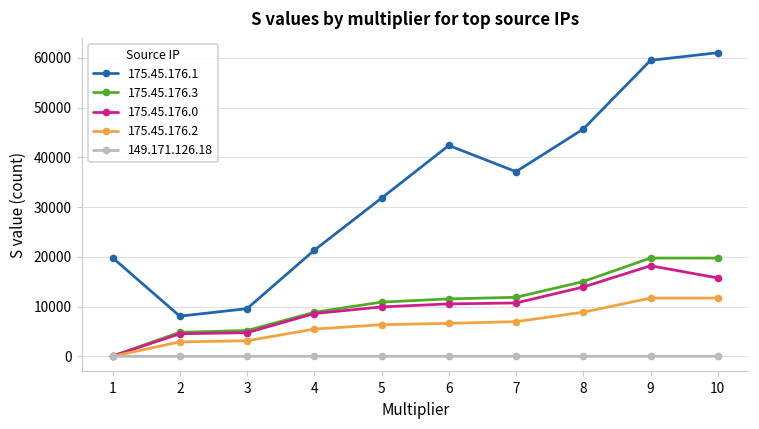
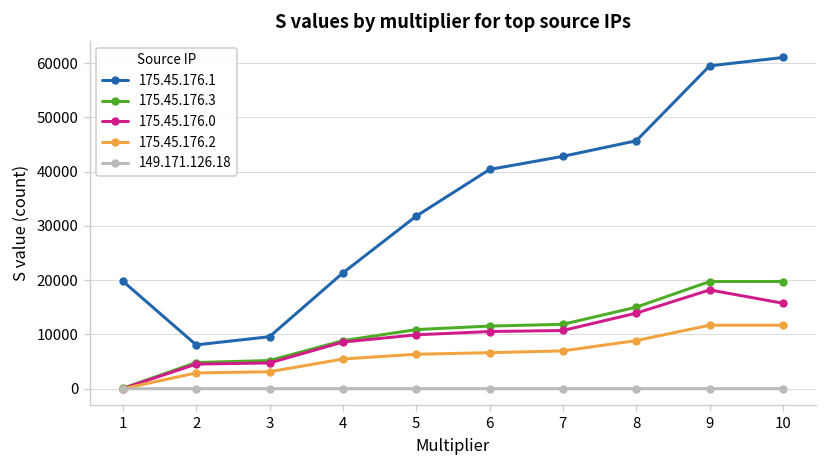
  {
    "175.45.176.1": {
      "1": 20000,
      "2": 8000,
      "3": 10000,
      "4": 21000,
      "5": 32000,
-     "6": 42000,
-     "7": 37000,
+     "6": 40000,
+     "7": 43000,
      "8": 46000,
      "9": 59000,
      "10": 61000
    },
    "175.45.176.3": {
      "5": 11000,
      "6": 12000,
      "7": 12000,
      "8": 15000,
      "9": 20000,
      "10": 20000
    },
    "175.45.176.0": {
      "5": 10000,
      "6": 11000,
      "7": 11000,
      "8": 14000,
      "9": 18000,
      "10": 16000
    },
    "175.45.176.2": {
      "2": 3000,
      "3": 3000,
      "4": 5000,
      "5": 6000,
      "6": 7000,
      "7": 7000,
      "8": 9000,
      "9": 12000,
      "10": 12000
    },
    "149.171.126.18": {
      "2": 0,
      "3": 0,
      "4": 0,
      "5": 0,
      "6": 0,
      "7": 0,
      "8": 0,
      "9": 0,
      "10": 0
    }
  }
